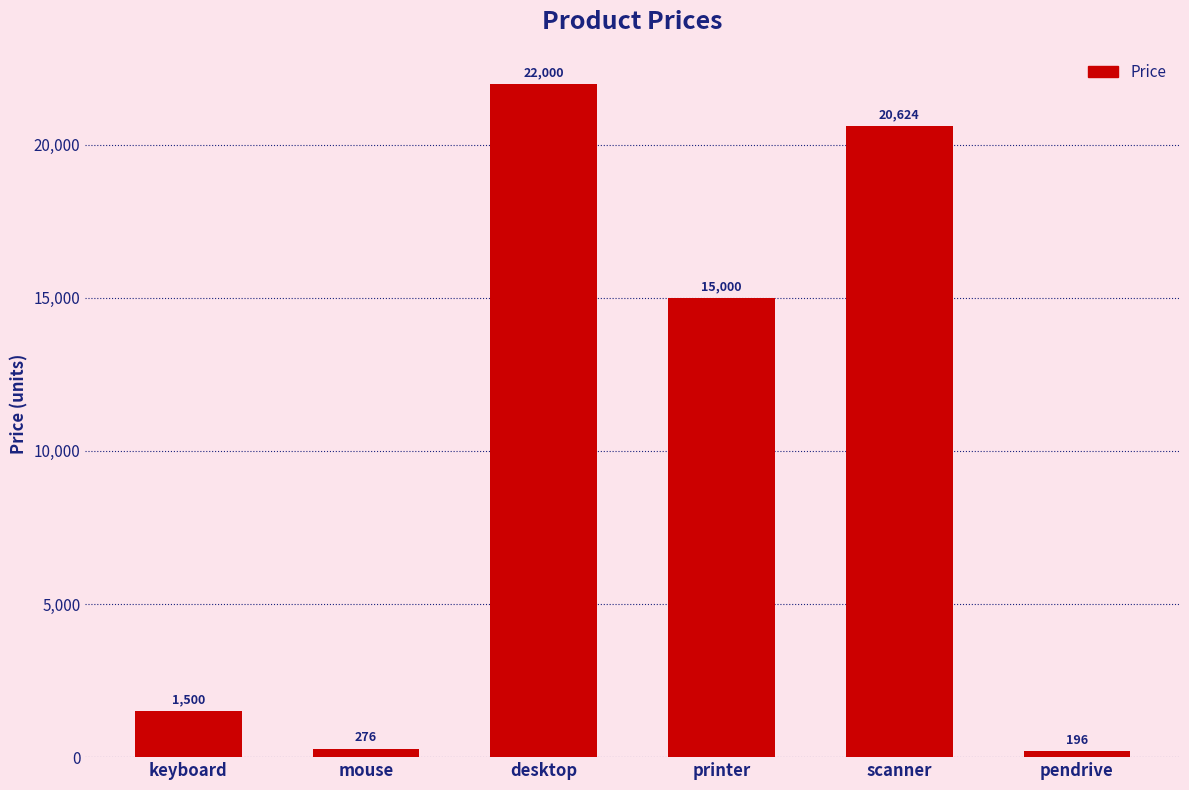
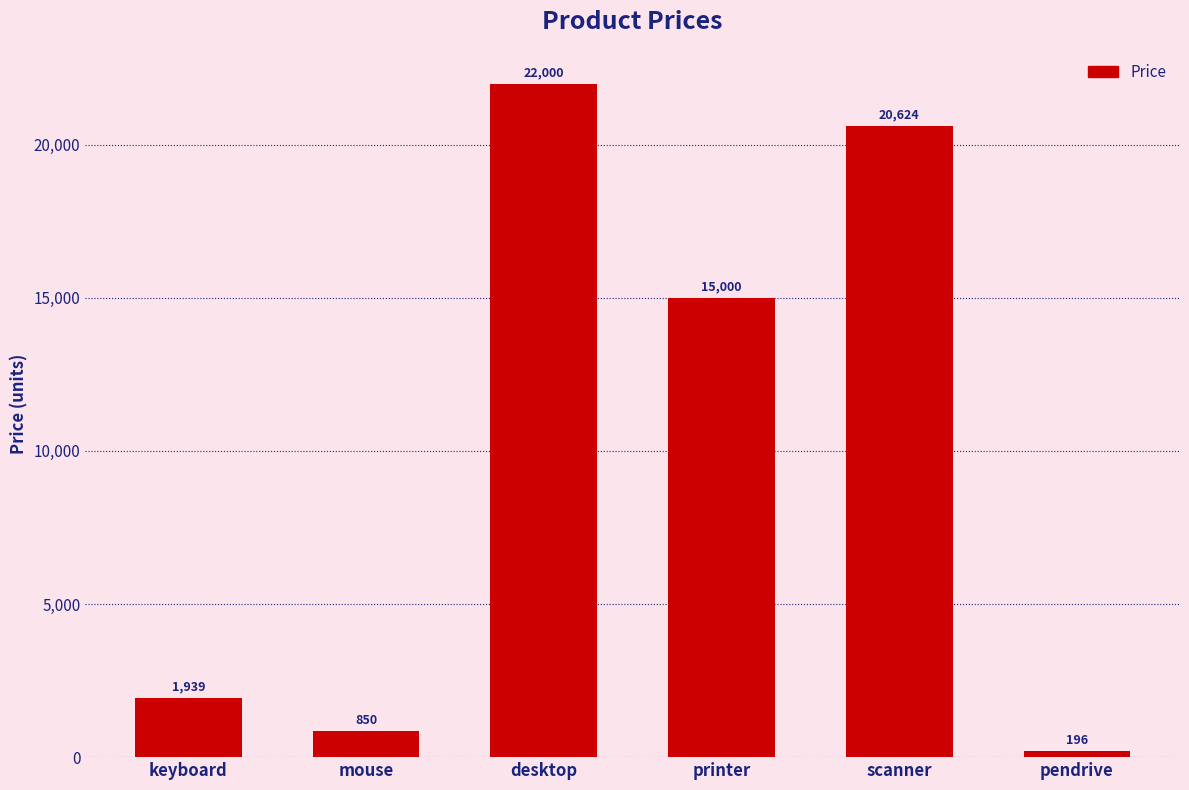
  {
-   "keyboard": "1,500",
-   "mouse": "276",
+   "keyboard": "1,939",
+   "mouse": "850",
    "desktop": "22,000",
    "printer": "15,000",
    "scanner": "20,624",
    "pendrive": "196"
  }
